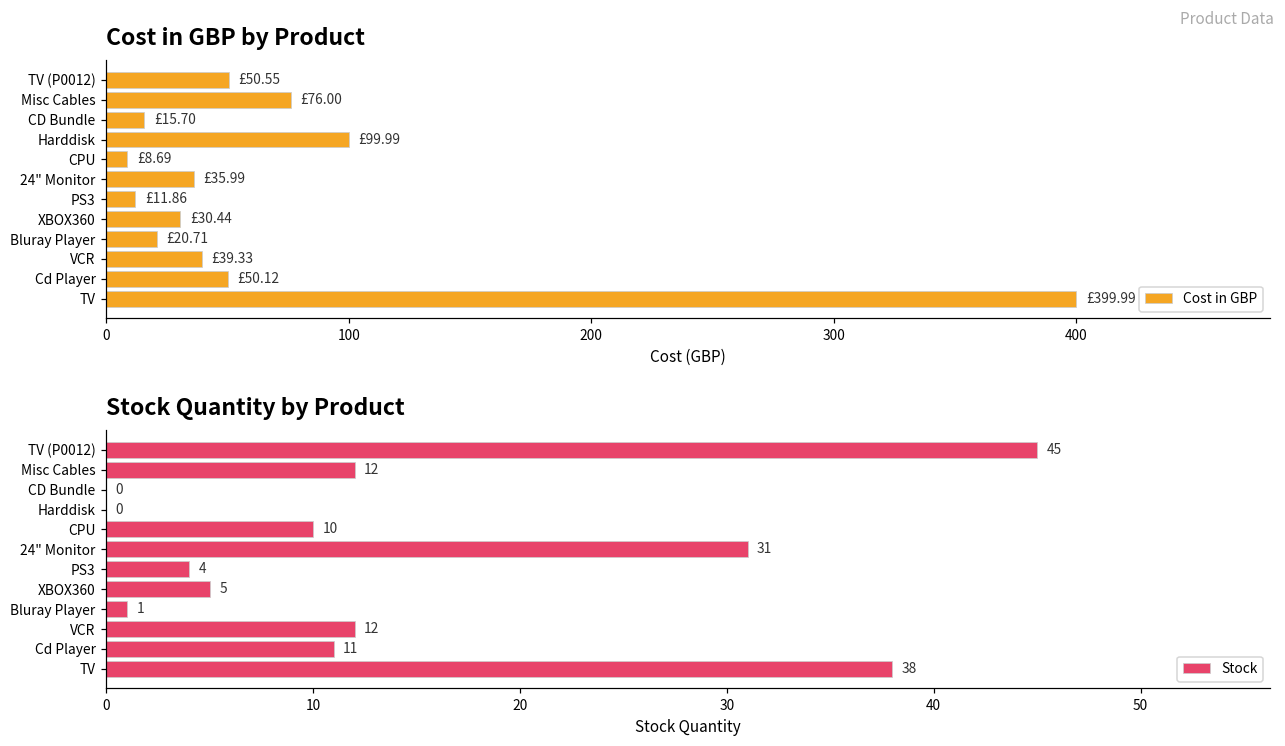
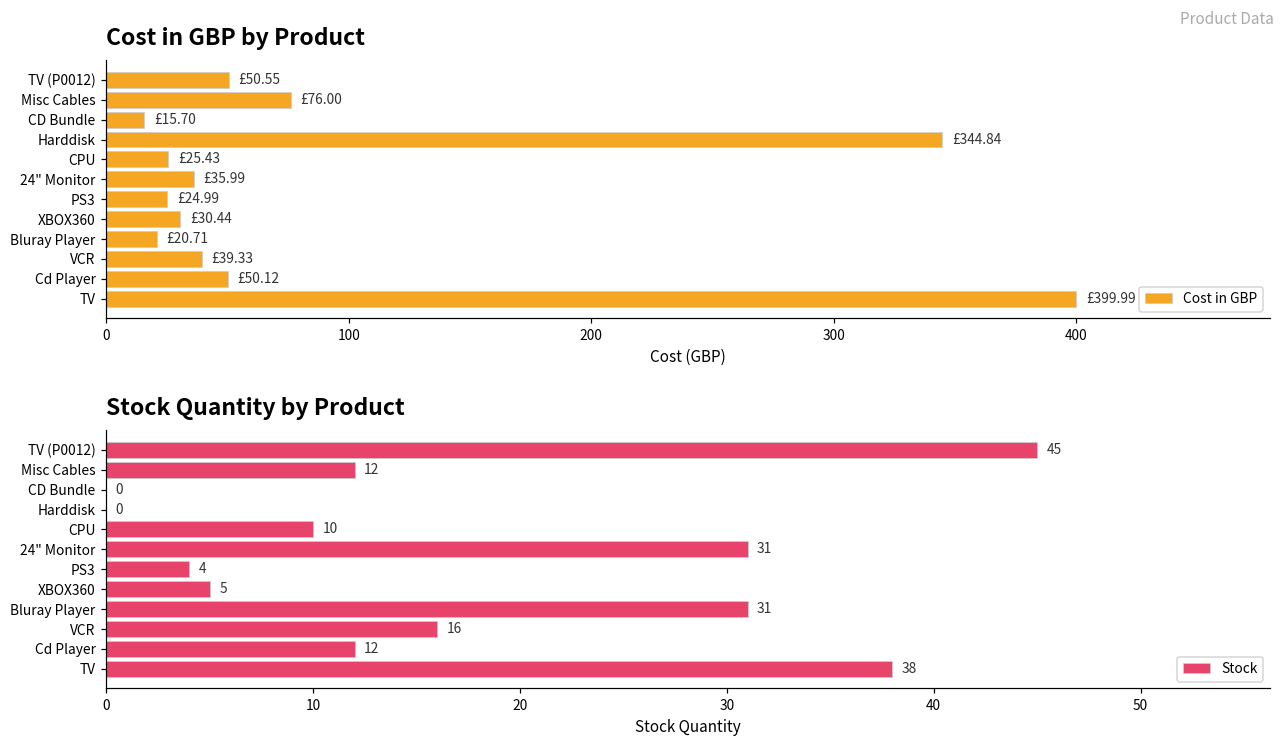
  {
    "Cost in GBP by Product": {
      "TV (P0012)": "£50.55",
      "Misc Cables": "£76.00",
      "CD Bundle": "£15.70",
-     "Harddisk": "£99.99",
-     "CPU": "£8.69",
+     "Harddisk": "£344.84",
+     "CPU": "£25.43",
      "24\" Monitor": "£35.99",
-     "PS3": "£11.86",
+     "PS3": "£24.99",
      "XBOX360": "£30.44",
      "Bluray Player": "£20.71",
      "VCR": "£39.33",
      "Cd Player": "£50.12",
      "TV": "£399.99"
    },
    "Stock Quantity by Product": {
      "TV (P0012)": "45",
      "Misc Cables": "12",
      "CD Bundle": "0",
      "Harddisk": "0",
      "CPU": "10",
      "24\" Monitor": "31",
      "PS3": "4",
      "XBOX360": "5",
-     "Bluray Player": "1",
-     "VCR": "12",
-     "Cd Player": "11",
+     "Bluray Player": "31",
+     "VCR": "16",
+     "Cd Player": "12",
      "TV": "38"
    }
  }
